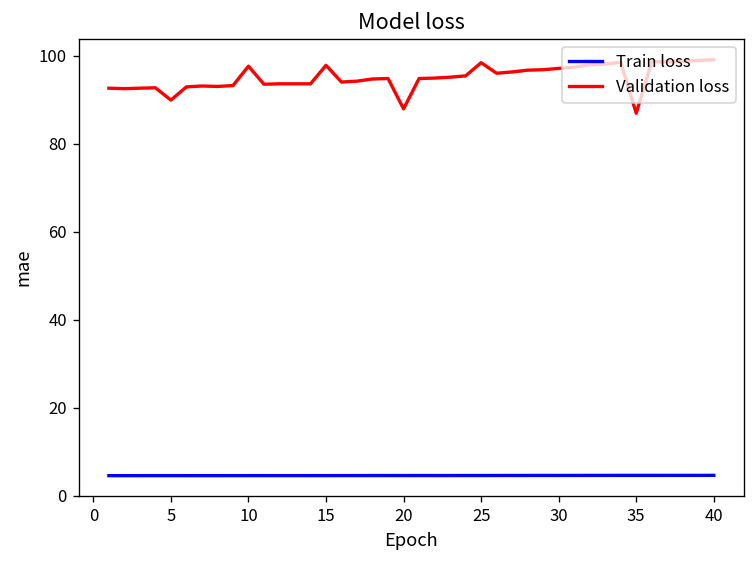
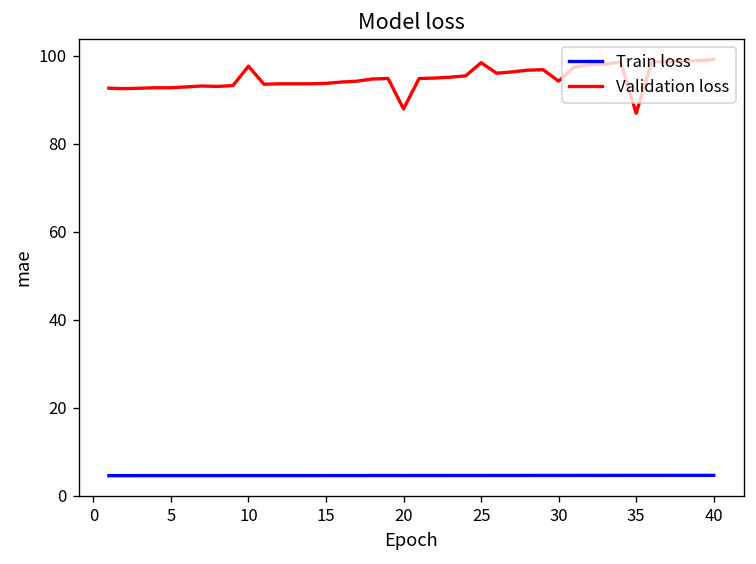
  {
    "Train loss": {
      "5": 5,
      "10": 5,
      "15": 5,
      "20": 5,
      "25": 5,
      "30": 5,
      "35": 5,
      "40": 5
    },
    "Validation loss": {
-     "5": 90,
+     "5": 93,
      "10": 98,
-     "15": 98,
+     "15": 94,
      "20": 88,
      "25": 98,
-     "30": 97,
+     "30": 94,
      "35": 87
    }
  }
